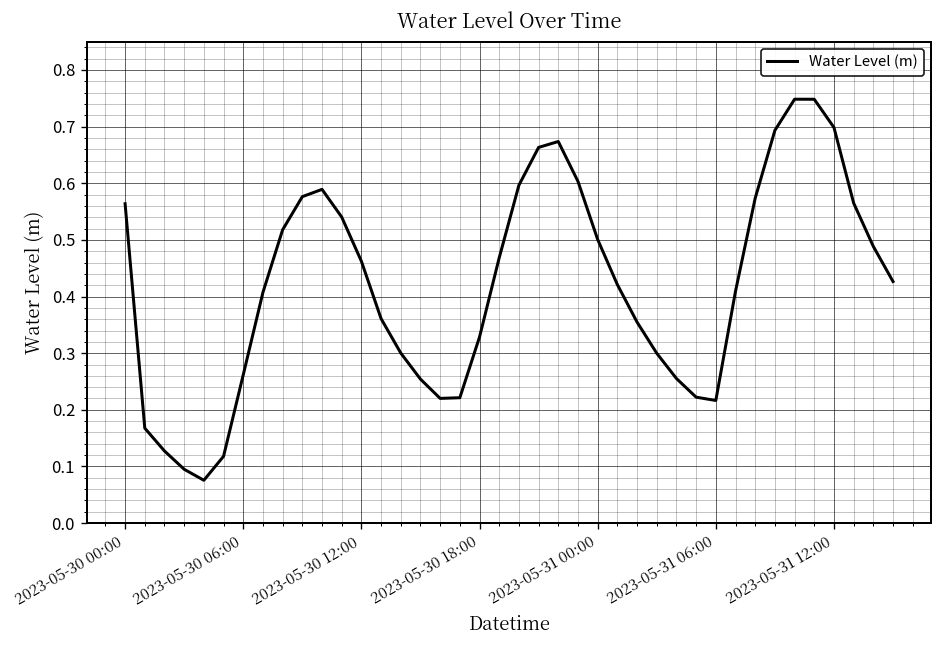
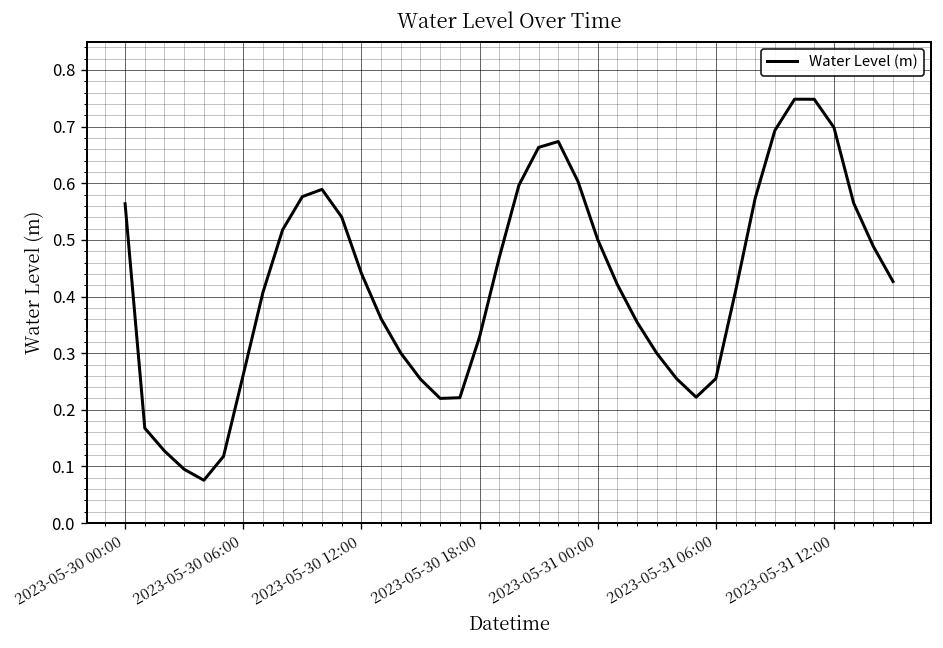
  {
    "2023-05-30 00:00": 0.56,
    "2023-05-30 06:00": 0.26,
-   "2023-05-30 12:00": 0.46,
+   "2023-05-30 12:00": 0.44,
    "2023-05-30 18:00": 0.33,
    "2023-05-31 00:00": 0.50,
-   "2023-05-31 06:00": 0.22,
+   "2023-05-31 06:00": 0.25,
    "2023-05-31 12:00": 0.70
  }
